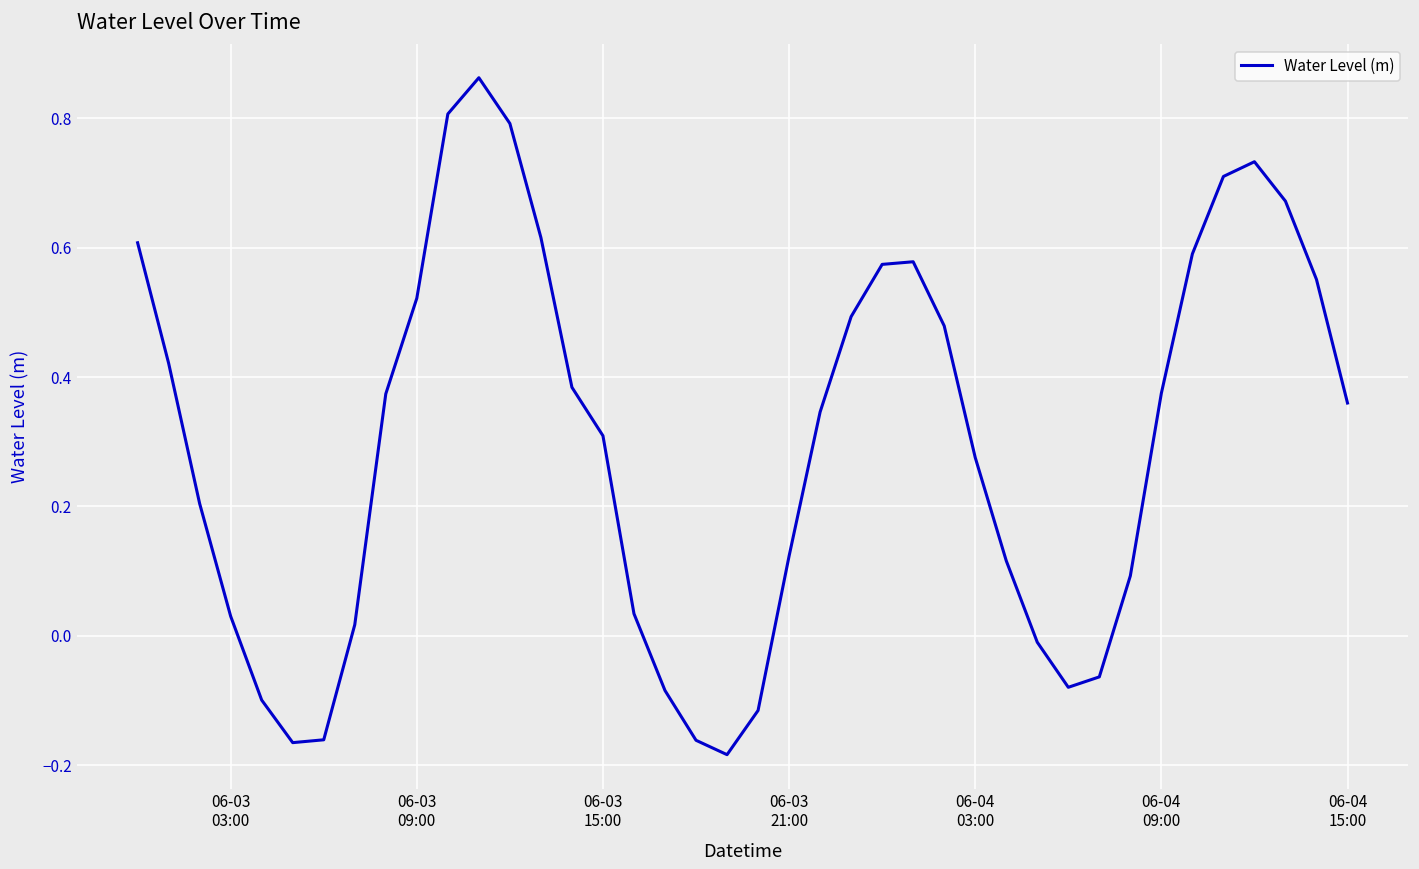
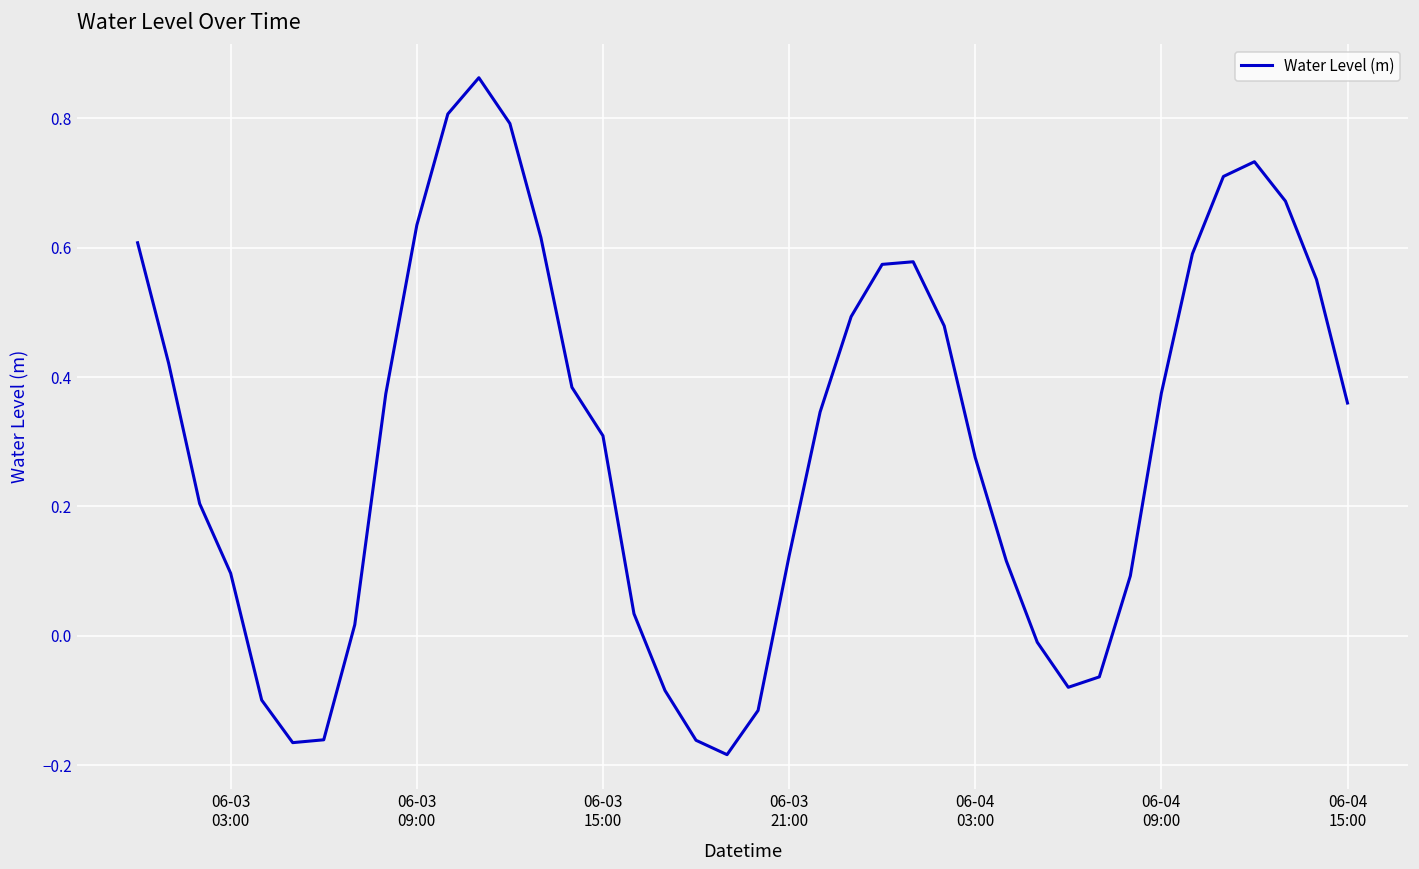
  {
-   "06-03 03:00": 0.03,
-   "06-03 09:00": 0.52,
+   "06-03 03:00": 0.10,
+   "06-03 09:00": 0.63,
    "06-03 15:00": 0.31,
    "06-03 21:00": 0.12,
    "06-04 03:00": 0.28,
    "06-04 09:00": 0.38,
    "06-04 15:00": 0.36
  }
